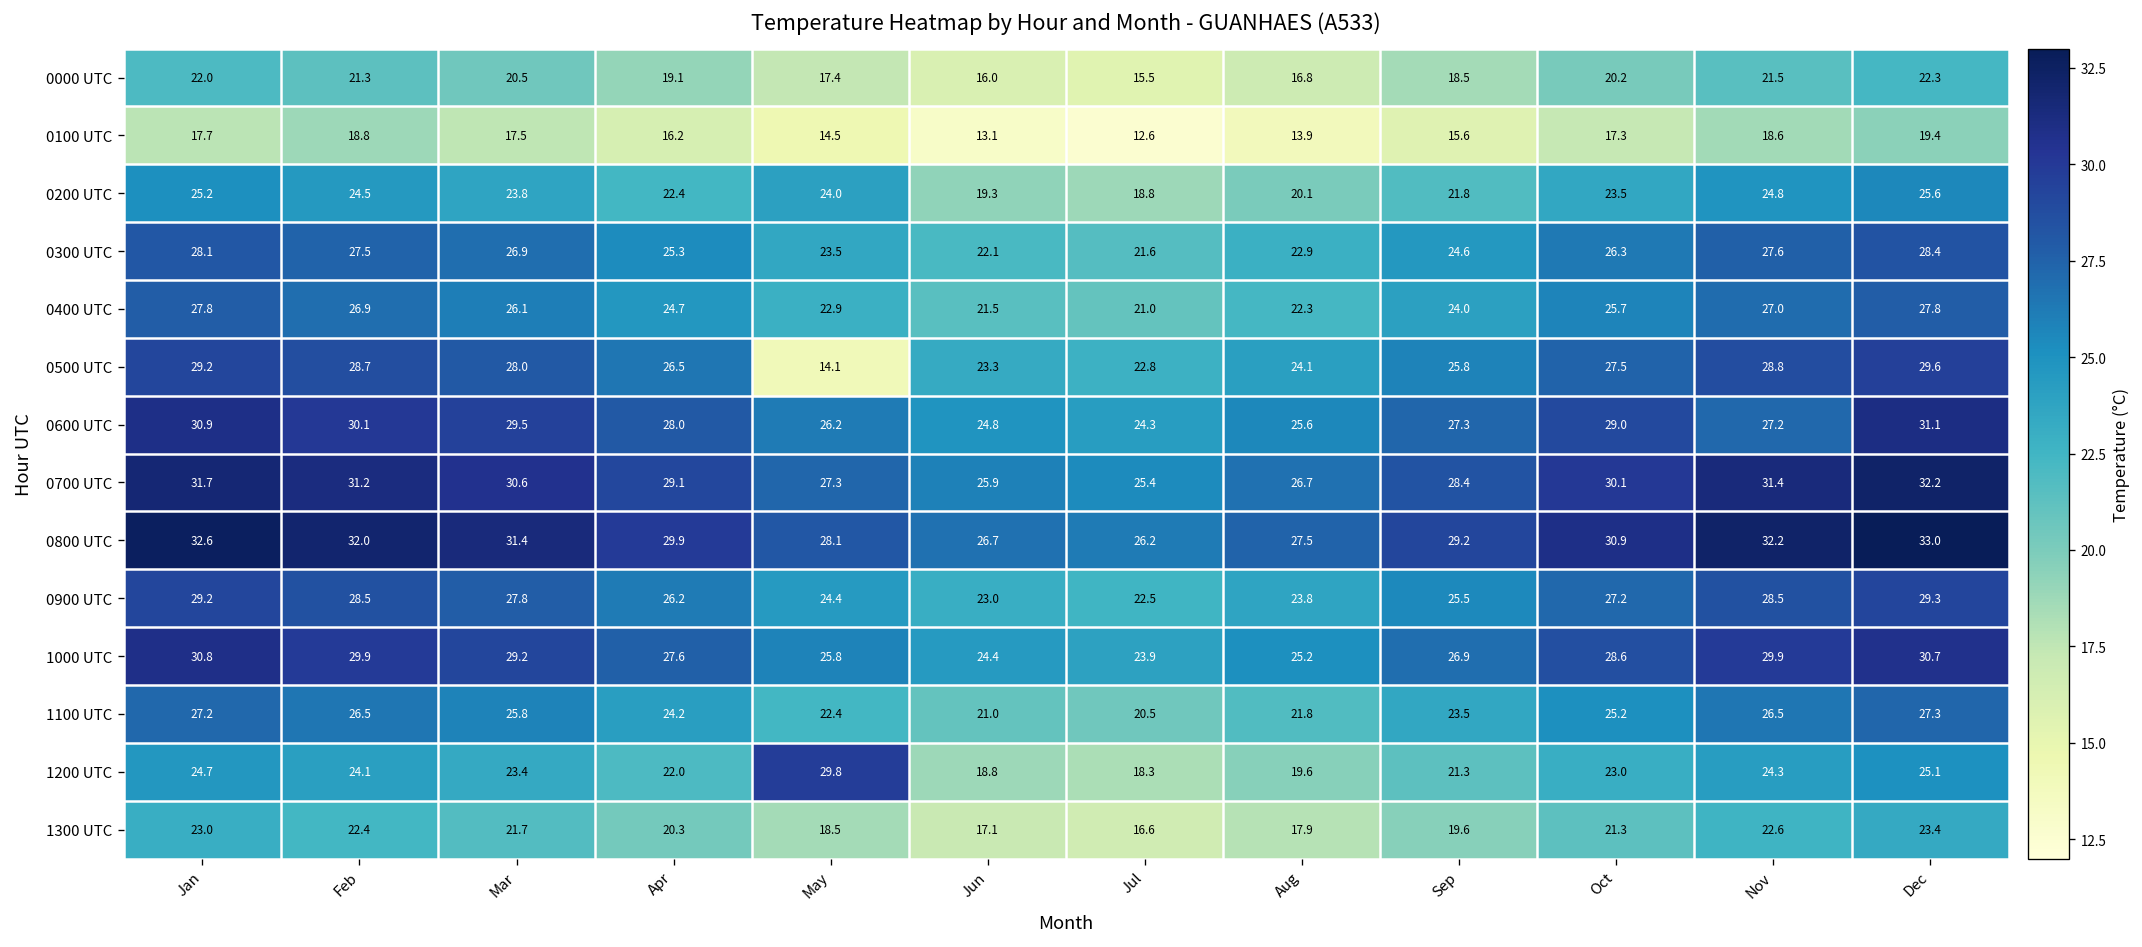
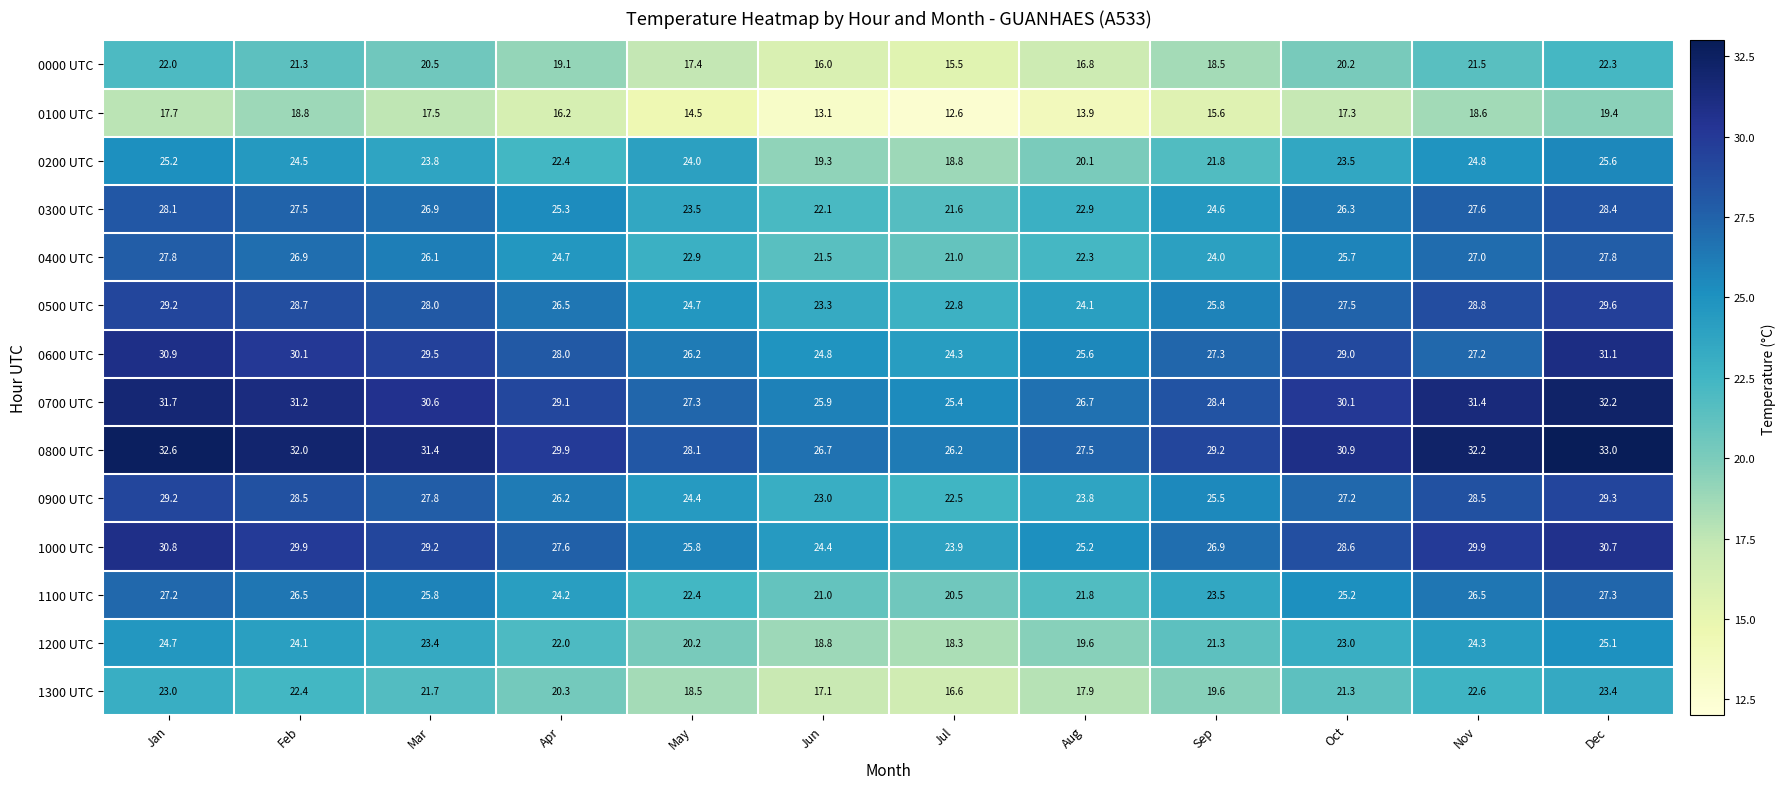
  {
    "0000 UTC": {
      "Jan": 22.0,
      "Feb": 21.3,
      "Mar": 20.5,
      "Apr": 19.1,
      "May": 17.4,
      "Jun": 16.0,
      "Jul": 15.5,
      "Aug": 16.8,
      "Sep": 18.5,
      "Oct": 20.2,
      "Nov": 21.5,
      "Dec": 22.3
    },
    "0100 UTC": {
      "Jan": 17.7,
      "Feb": 18.8,
      "Mar": 17.5,
      "Apr": 16.2,
      "May": 14.5,
      "Jun": 13.1,
      "Jul": 12.6,
      "Aug": 13.9,
      "Sep": 15.6,
      "Oct": 17.3,
      "Nov": 18.6,
      "Dec": 19.4
    },
    "0200 UTC": {
      "Jan": 25.2,
      "Feb": 24.5,
      "Mar": 23.8,
      "Apr": 22.4,
      "May": 24.0,
      "Jun": 19.3,
      "Jul": 18.8,
      "Aug": 20.1,
      "Sep": 21.8,
      "Oct": 23.5,
      "Nov": 24.8,
      "Dec": 25.6
    },
    "0300 UTC": {
      "Jan": 28.1,
      "Feb": 27.5,
      "Mar": 26.9,
      "Apr": 25.3,
      "May": 23.5,
      "Jun": 22.1,
      "Jul": 21.6,
      "Aug": 22.9,
      "Sep": 24.6,
      "Oct": 26.3,
      "Nov": 27.6,
      "Dec": 28.4
    },
    "0400 UTC": {
      "Jan": 27.8,
      "Feb": 26.9,
      "Mar": 26.1,
      "Apr": 24.7,
      "May": 22.9,
      "Jun": 21.5,
      "Jul": 21.0,
      "Aug": 22.3,
      "Sep": 24.0,
      "Oct": 25.7,
      "Nov": 27.0,
      "Dec": 27.8
    },
    "0500 UTC": {
      "Jan": 29.2,
      "Feb": 28.7,
      "Mar": 28.0,
      "Apr": 26.5,
-     "May": 14.1,
+     "May": 24.7,
      "Jun": 23.3,
      "Jul": 22.8,
      "Aug": 24.1,
      "Sep": 25.8,
      "Oct": 27.5,
      "Nov": 28.8,
      "Dec": 29.6
    },
    "0600 UTC": {
      "Jan": 30.9,
      "Feb": 30.1,
      "Mar": 29.5,
      "Apr": 28.0,
      "May": 26.2,
      "Jun": 24.8,
      "Jul": 24.3,
      "Aug": 25.6,
      "Sep": 27.3,
      "Oct": 29.0,
      "Nov": 27.2,
      "Dec": 31.1
    },
    "0700 UTC": {
      "Jan": 31.7,
      "Feb": 31.2,
      "Mar": 30.6,
      "Apr": 29.1,
      "May": 27.3,
      "Jun": 25.9,
      "Jul": 25.4,
      "Aug": 26.7,
      "Sep": 28.4,
      "Oct": 30.1,
      "Nov": 31.4,
      "Dec": 32.2
    },
    "0800 UTC": {
      "Jan": 32.6,
      "Feb": 32.0,
      "Mar": 31.4,
      "Apr": 29.9,
      "May": 28.1,
      "Jun": 26.7,
      "Jul": 26.2,
      "Aug": 27.5,
      "Sep": 29.2,
      "Oct": 30.9,
      "Nov": 32.2,
      "Dec": 33.0
    },
    "0900 UTC": {
      "Jan": 29.2,
      "Feb": 28.5,
      "Mar": 27.8,
      "Apr": 26.2,
      "May": 24.4,
      "Jun": 23.0,
      "Jul": 22.5,
      "Aug": 23.8,
      "Sep": 25.5,
      "Oct": 27.2,
      "Nov": 28.5,
      "Dec": 29.3
    },
    "1000 UTC": {
      "Jan": 30.8,
      "Feb": 29.9,
      "Mar": 29.2,
      "Apr": 27.6,
      "May": 25.8,
      "Jun": 24.4,
      "Jul": 23.9,
      "Aug": 25.2,
      "Sep": 26.9,
      "Oct": 28.6,
      "Nov": 29.9,
      "Dec": 30.7
    },
    "1100 UTC": {
      "Jan": 27.2,
      "Feb": 26.5,
      "Mar": 25.8,
      "Apr": 24.2,
      "May": 22.4,
      "Jun": 21.0,
      "Jul": 20.5,
      "Aug": 21.8,
      "Sep": 23.5,
      "Oct": 25.2,
      "Nov": 26.5,
      "Dec": 27.3
    },
    "1200 UTC": {
      "Jan": 24.7,
      "Feb": 24.1,
      "Mar": 23.4,
      "Apr": 22.0,
-     "May": 29.8,
+     "May": 20.2,
      "Jun": 18.8,
      "Jul": 18.3,
      "Aug": 19.6,
      "Sep": 21.3,
      "Oct": 23.0,
      "Nov": 24.3,
      "Dec": 25.1
    },
    "1300 UTC": {
      "Jan": 23.0,
      "Feb": 22.4,
      "Mar": 21.7,
      "Apr": 20.3,
      "May": 18.5,
      "Jun": 17.1,
      "Jul": 16.6,
      "Aug": 17.9,
      "Sep": 19.6,
      "Oct": 21.3,
      "Nov": 22.6,
      "Dec": 23.4
    }
  }
